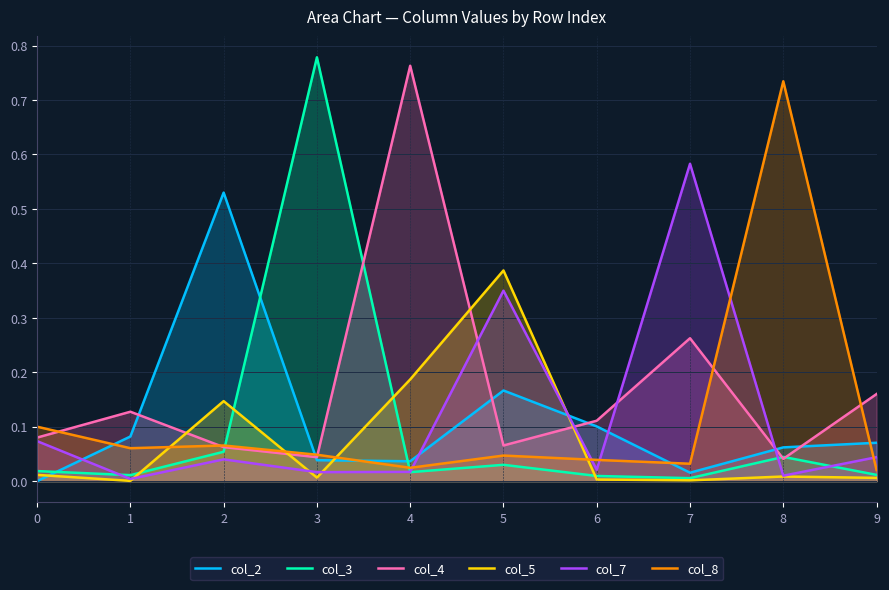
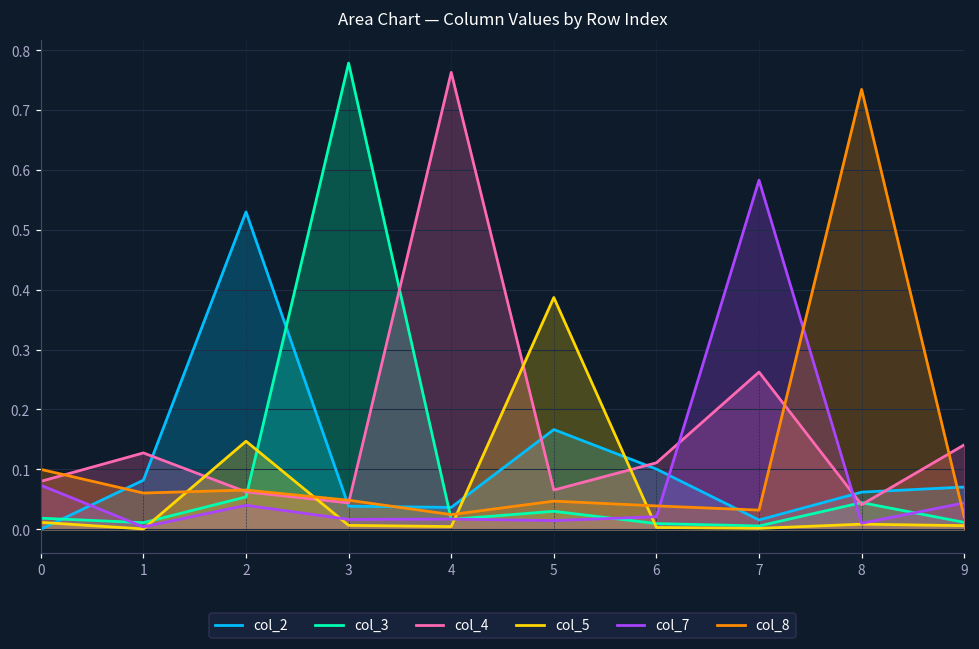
  {
    "col_2": {
      "0": 0.00,
      "1": 0.08,
      "2": 0.53,
      "3": 0.04,
      "4": 0.04,
      "5": 0.17,
      "6": 0.10,
      "7": 0.02,
      "8": 0.06,
      "9": 0.07
    },
    "col_3": {
      "0": 0.02,
      "1": 0.01,
      "2": 0.05,
      "3": 0.78,
      "5": 0.03,
      "6": 0.01,
      "9": 0.01
    },
    "col_4": {
      "0": 0.08,
      "1": 0.13,
      "4": 0.76,
      "5": 0.07,
      "6": 0.11,
      "7": 0.26,
-     "9": 0.16
+     "9": 0.14
    },
    "col_5": {
      "0": 0.01,
      "2": 0.15,
      "3": 0.01,
-     "4": 0.19,
+     "4": 0.00,
      "5": 0.39,
      "6": 0.00,
      "9": 0.01
    },
    "col_7": {
      "0": 0.07,
      "2": 0.04,
      "3": 0.02,
-     "5": 0.35,
+     "5": 0.01,
      "6": 0.02,
      "7": 0.58,
      "9": 0.04
    },
    "col_8": {
      "0": 0.10,
      "1": 0.06,
      "4": 0.02,
      "5": 0.05,
      "6": 0.04,
      "7": 0.03,
      "8": 0.73,
      "9": 0.02
    }
  }
